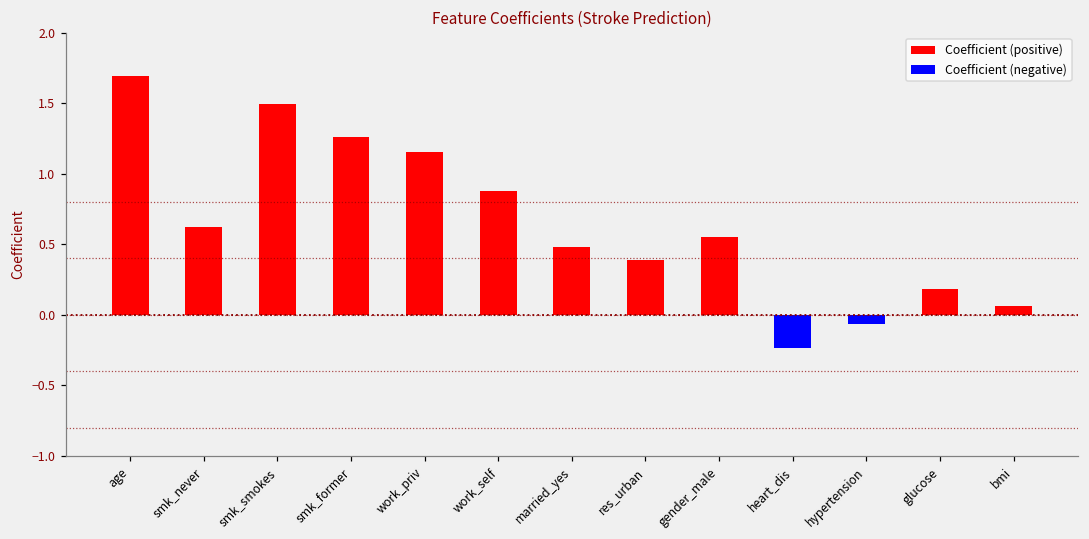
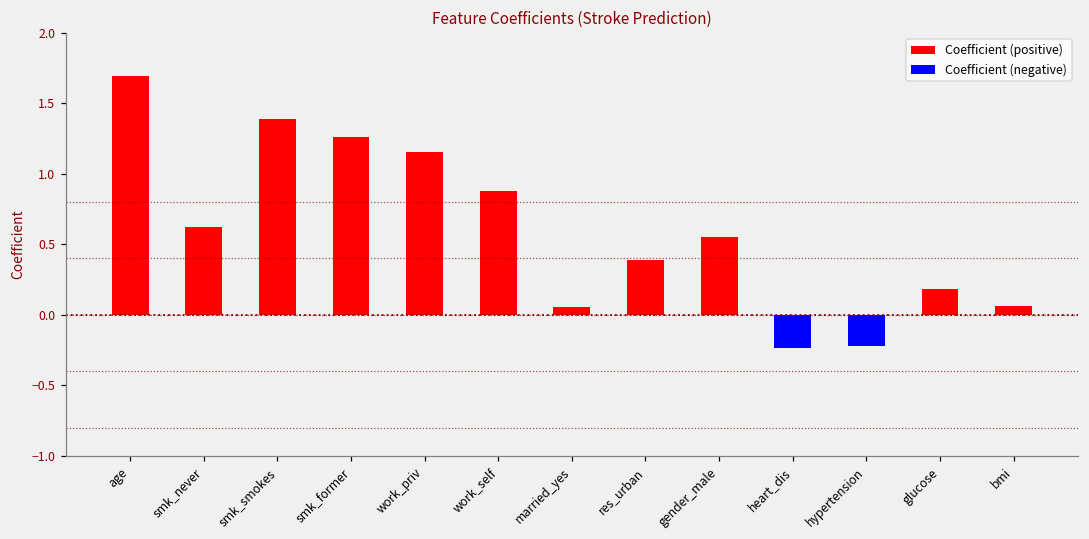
  {
    "age": 1.69,
    "smk_never": 0.62,
-   "smk_smokes": 1.49,
+   "smk_smokes": 1.39,
    "smk_former": 1.26,
    "work_priv": 1.15,
    "work_self": 0.88,
-   "married_yes": 0.48,
+   "married_yes": 0.05,
    "res_urban": 0.39,
    "gender_male": 0.55,
    "heart_dis": -0.24,
-   "hypertension": -0.06,
+   "hypertension": -0.22,
    "glucose": 0.19,
    "bmi": 0.06
  }
